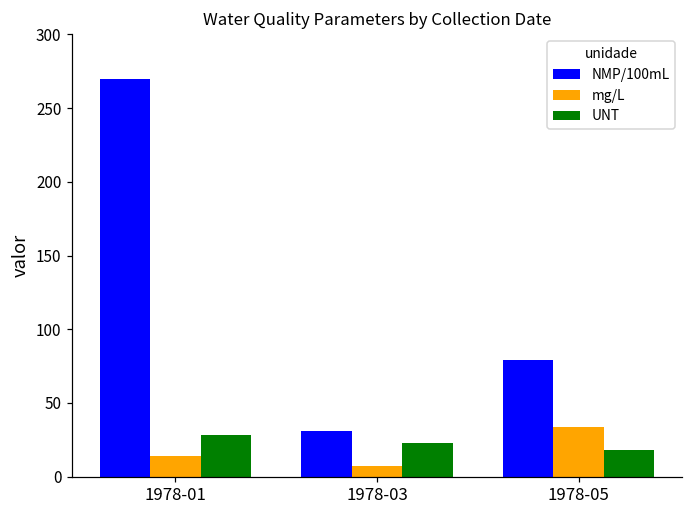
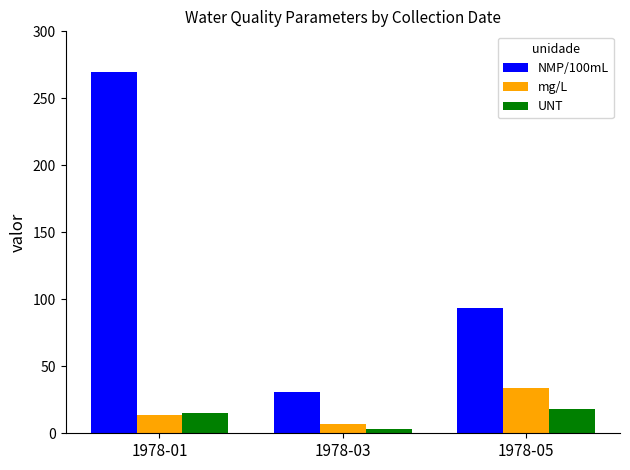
  {
    "NMP/100mL": {
      "1978-01": 270,
      "1978-03": 31,
-     "1978-05": 79
+     "1978-05": 94
    },
    "mg/L": {
      "1978-01": 14,
      "1978-03": 7,
      "1978-05": 34
    },
    "UNT": {
-     "1978-01": 28,
-     "1978-03": 23,
+     "1978-01": 15,
+     "1978-03": 3,
      "1978-05": 18
    }
  }
